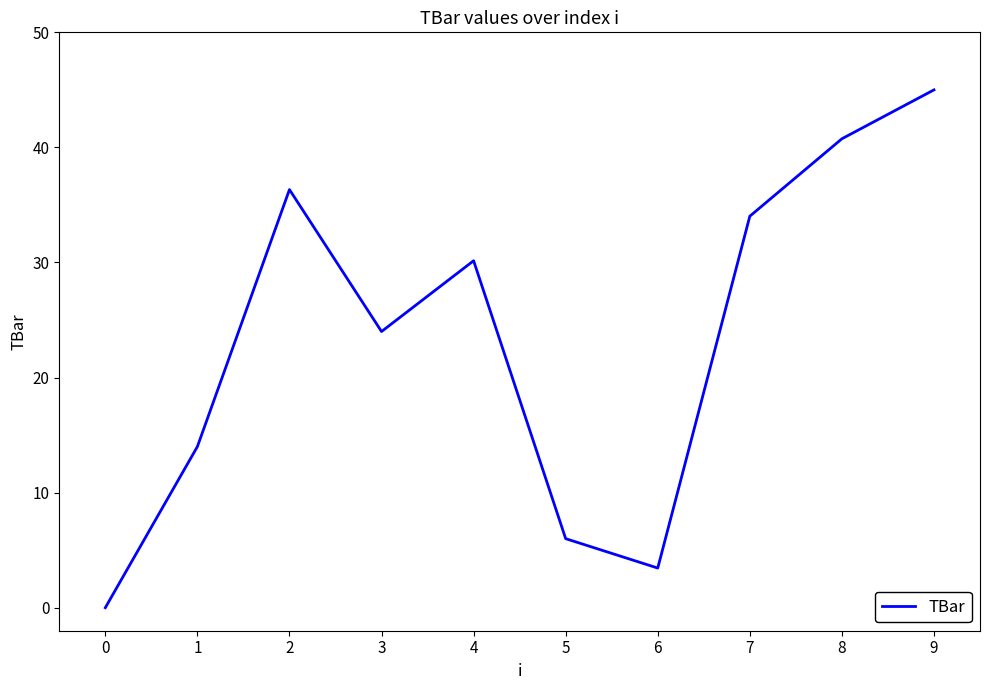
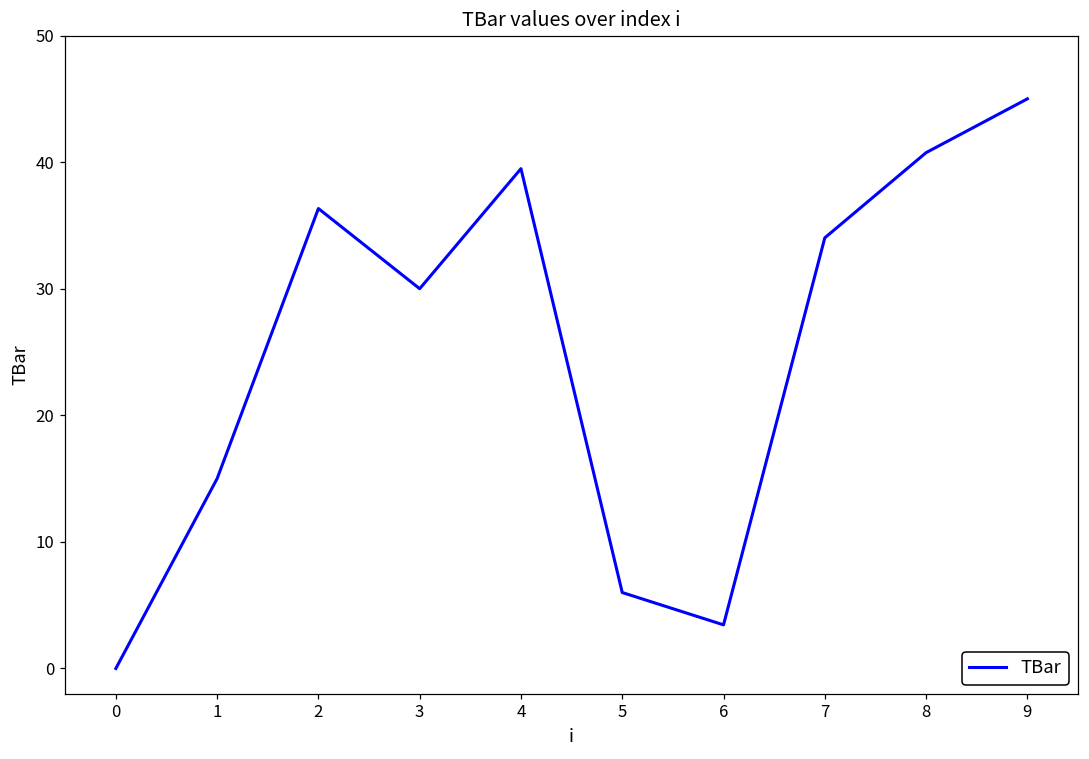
  {
    "0": 0.0,
-   "1": 14,
+   "1": 15,
    "2": 36.3,
-   "3": 24,
-   "4": 30.2,
+   "3": 30,
+   "4": 39.5,
    "5": 6.0,
    "6": 3.4,
    "7": 34.0,
    "8": 40.7,
    "9": 45.0
  }
